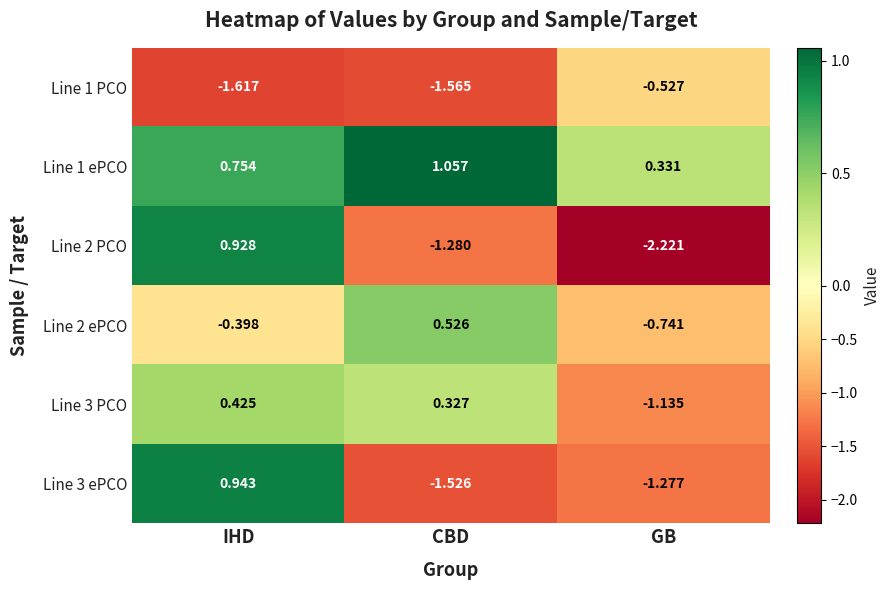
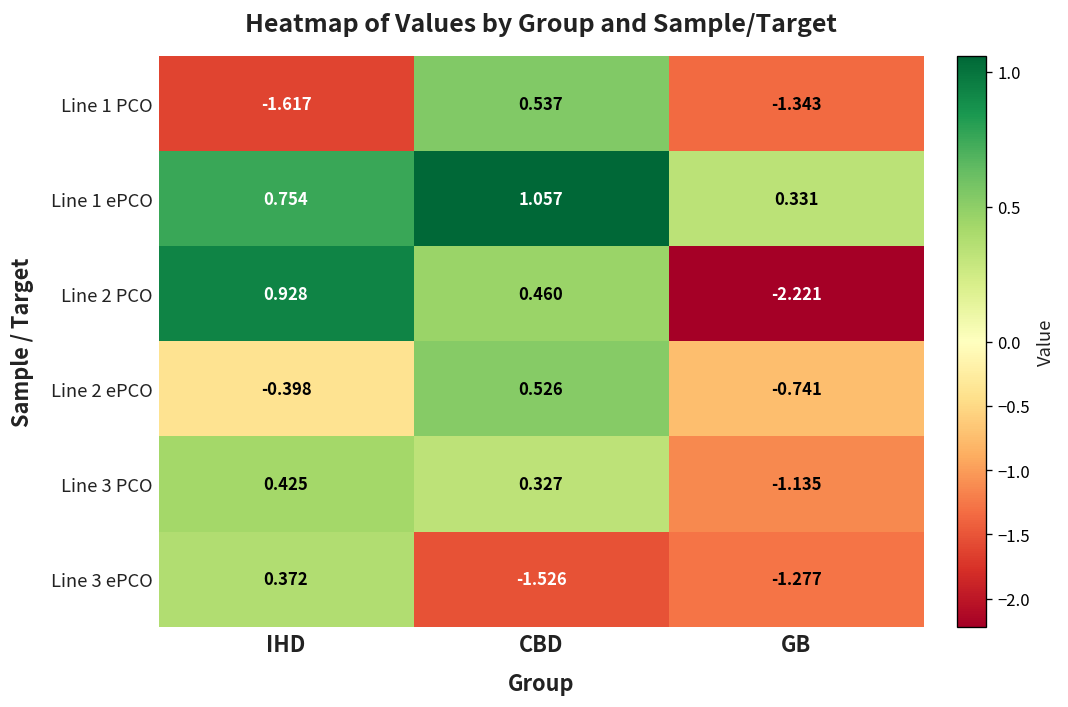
  {
    "Line 1 PCO": {
      "IHD": -1.617,
-     "CBD": -1.565,
-     "GB": -0.527
+     "CBD": 0.537,
+     "GB": -1.343
    },
    "Line 1 ePCO": {
      "IHD": 0.754,
      "CBD": 1.057,
      "GB": 0.331
    },
    "Line 2 PCO": {
      "IHD": 0.928,
-     "CBD": -1.280,
+     "CBD": 0.460,
      "GB": -2.221
    },
    "Line 2 ePCO": {
      "IHD": -0.398,
      "CBD": 0.526,
      "GB": -0.741
    },
    "Line 3 PCO": {
      "IHD": 0.425,
      "CBD": 0.327,
      "GB": -1.135
    },
    "Line 3 ePCO": {
-     "IHD": 0.943,
+     "IHD": 0.372,
      "CBD": -1.526,
      "GB": -1.277
    }
  }
